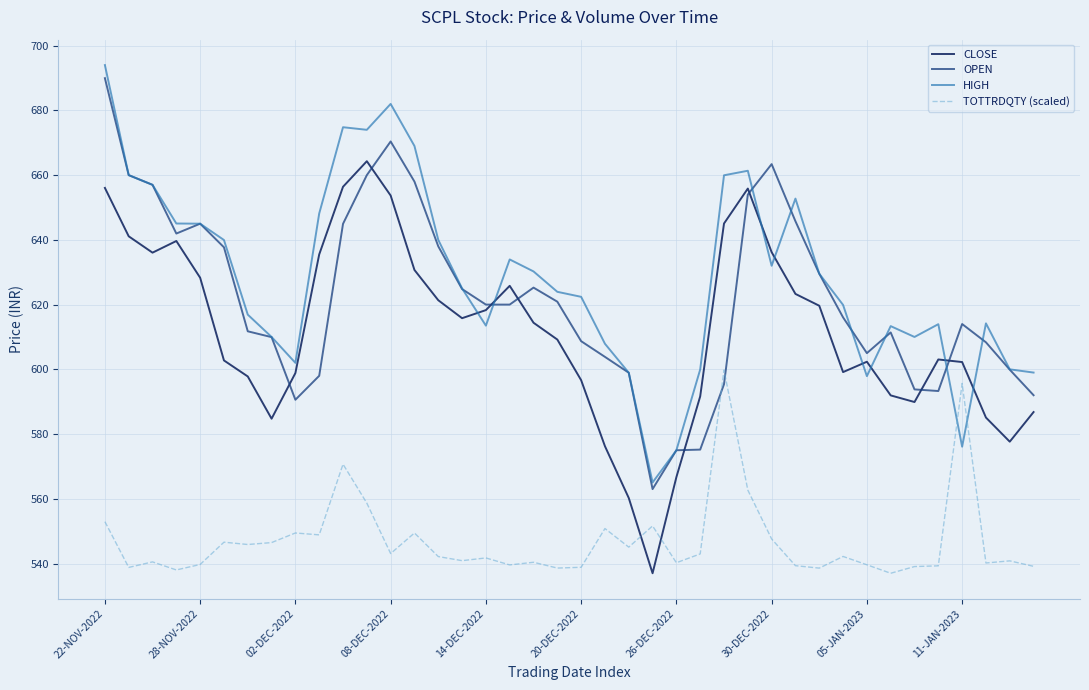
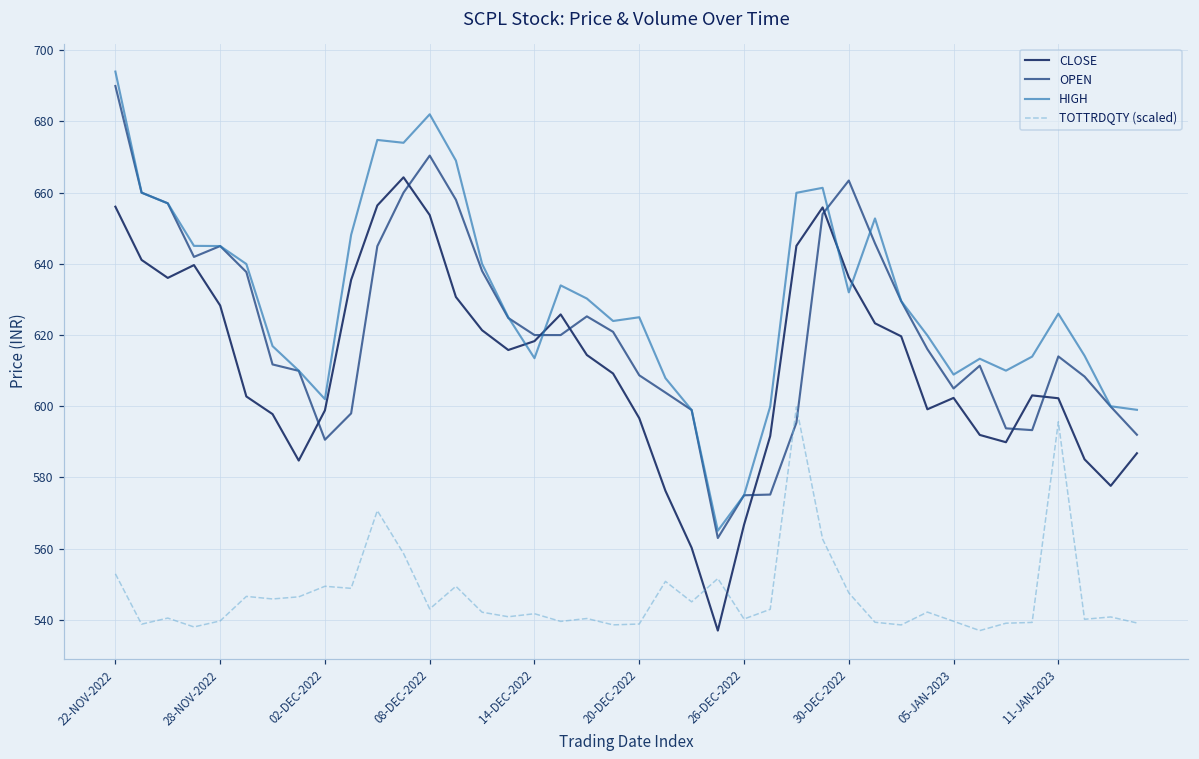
  {
    "HIGH": {
      "22-NOV-2022": 694,
      "02-DEC-2022": 602,
      "08-DEC-2022": 682,
      "14-DEC-2022": 614,
-     "20-DEC-2022": 622,
+     "20-DEC-2022": 625,
      "30-DEC-2022": 632,
-     "05-JAN-2023": 598,
-     "11-JAN-2023": 576
+     "05-JAN-2023": 609,
+     "11-JAN-2023": 626
    },
    "TOTTRDQTY (scaled)": {
      "22-NOV-2022": 553,
      "28-NOV-2022": 540,
      "02-DEC-2022": 549,
      "08-DEC-2022": 543,
      "14-DEC-2022": 542,
      "20-DEC-2022": 539,
      "26-DEC-2022": 540,
      "30-DEC-2022": 548,
      "05-JAN-2023": 540,
      "11-JAN-2023": 596
    }
  }
